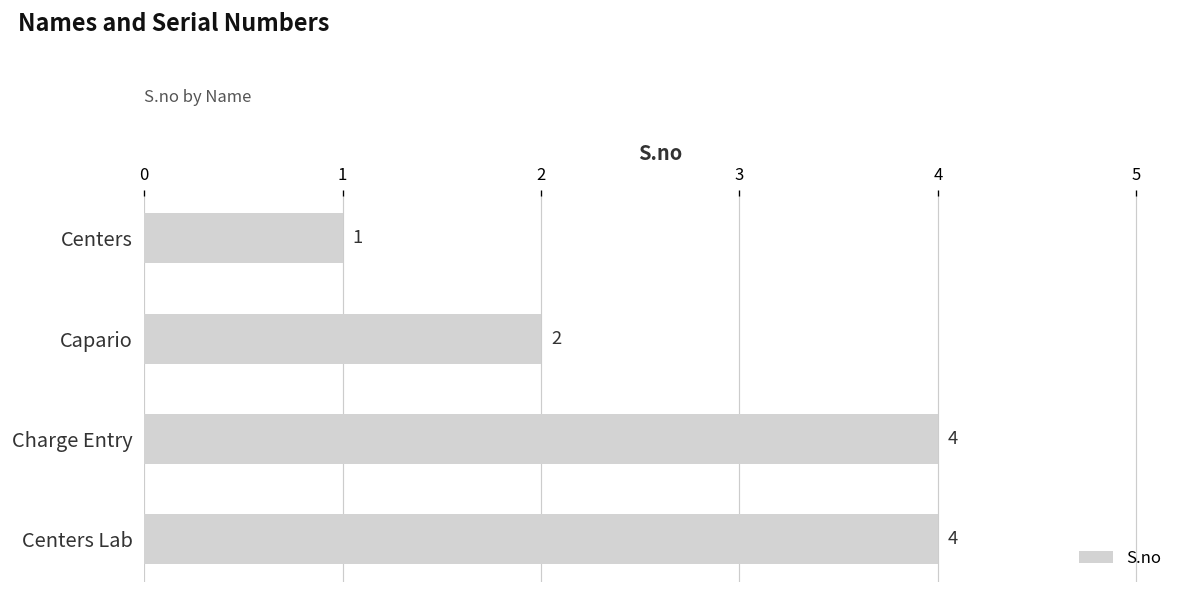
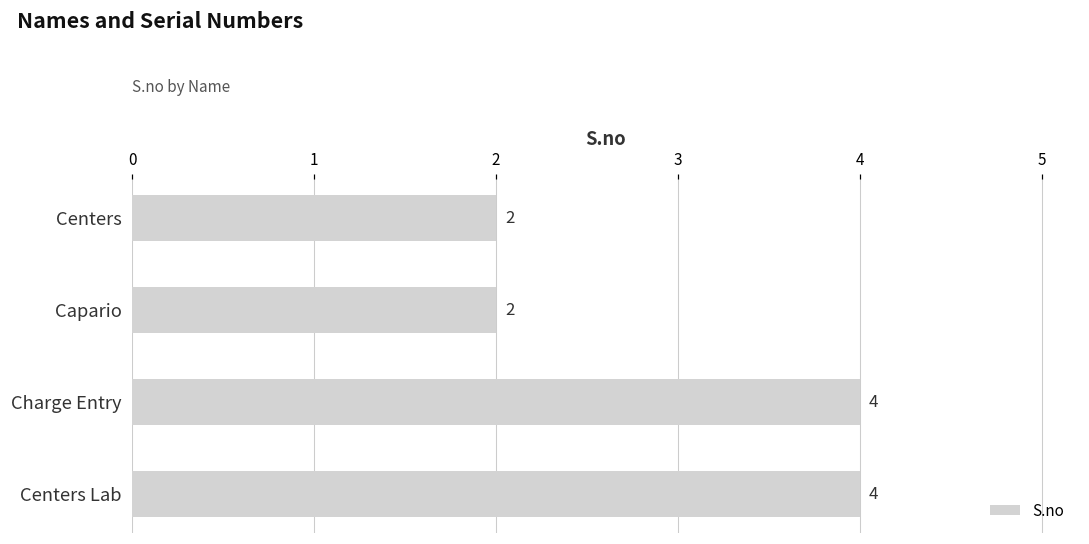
  {
-   "Centers": 1,
+   "Centers": 2,
    "Capario": 2,
    "Charge Entry": 4,
    "Centers Lab": 4
  }
